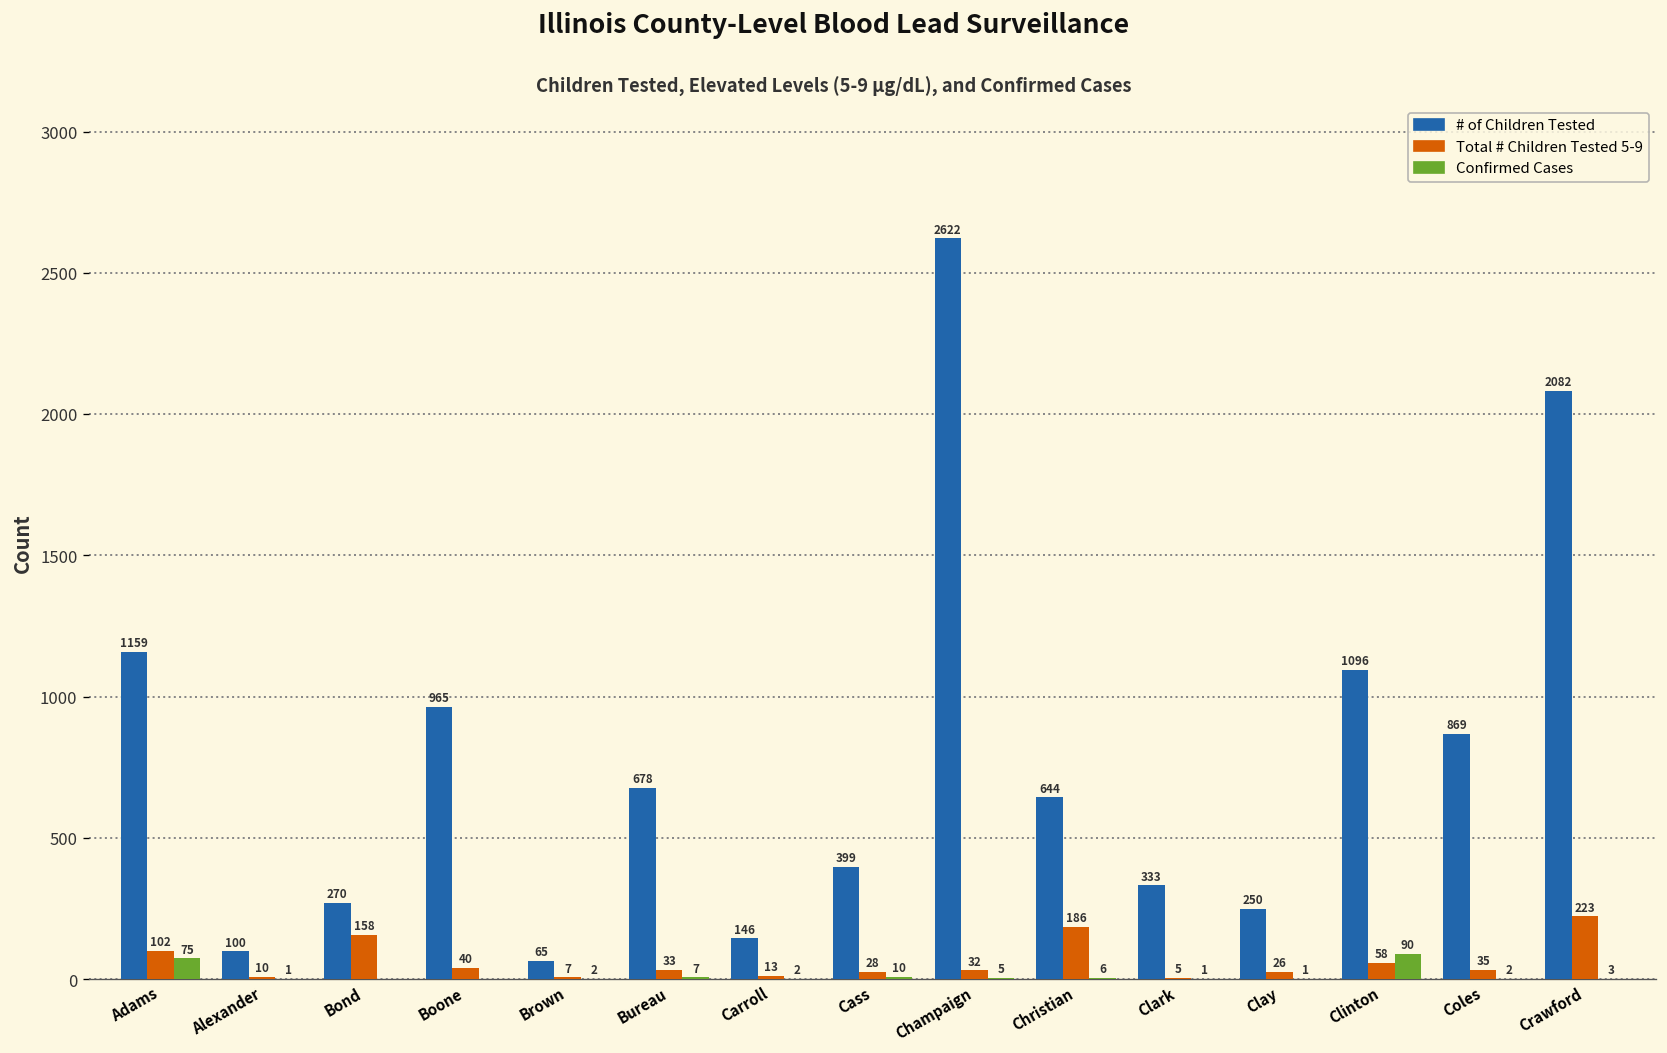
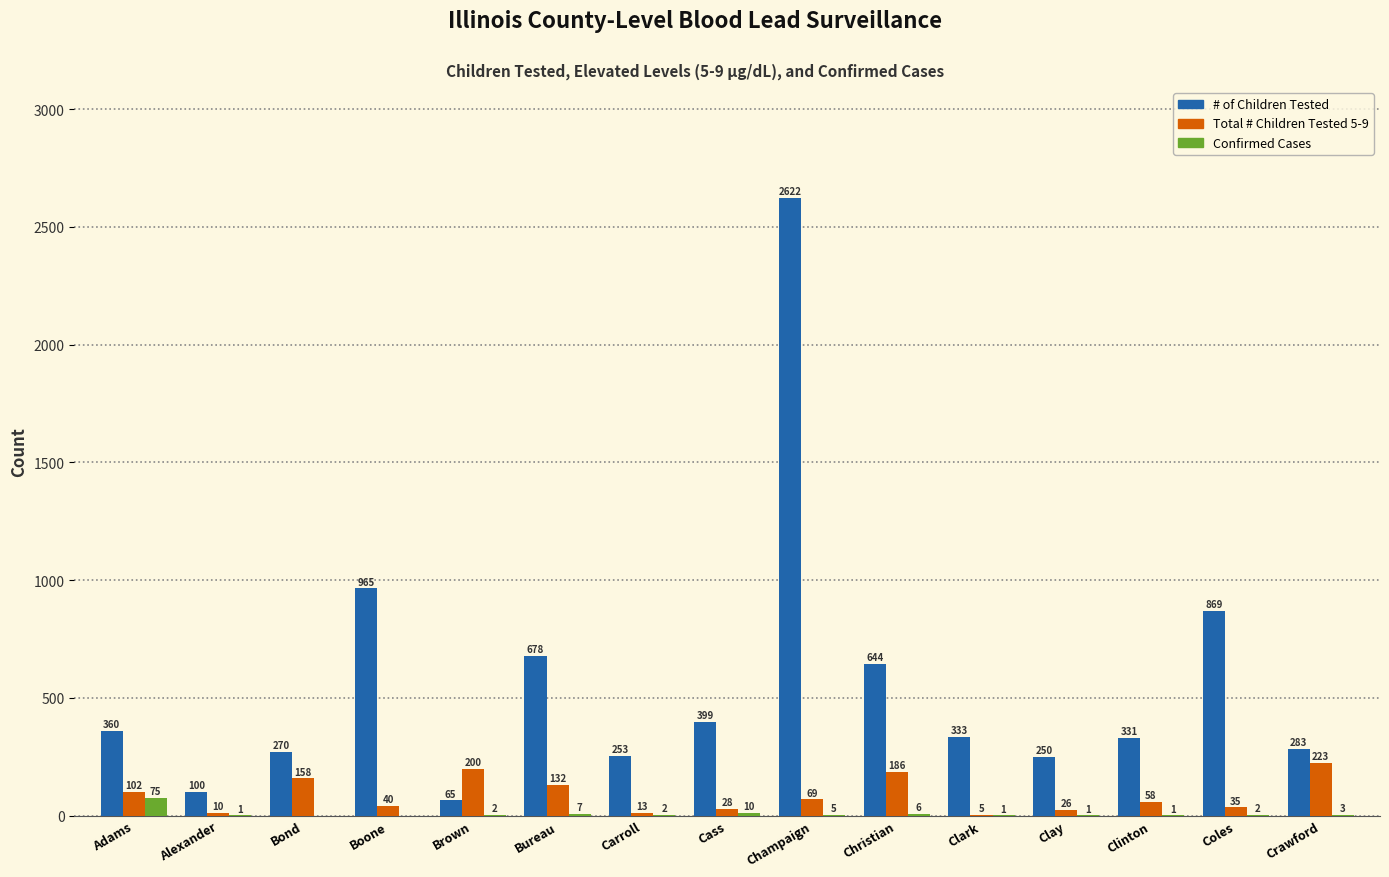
  {
    "# of Children Tested": {
-     "Adams": 1159,
+     "Adams": 360,
      "Alexander": 100,
      "Bond": 270,
      "Boone": 965,
      "Brown": 65,
      "Bureau": 678,
-     "Carroll": 146,
+     "Carroll": 253,
      "Cass": 399,
      "Champaign": 2622,
      "Christian": 644,
      "Clark": 333,
      "Clay": 250,
-     "Clinton": 1096,
+     "Clinton": 331,
      "Coles": 869,
-     "Crawford": 2082
+     "Crawford": 283
    },
    "Total # Children Tested 5-9": {
      "Adams": 102,
      "Alexander": 10,
      "Bond": 158,
      "Boone": 40,
-     "Brown": 7,
-     "Bureau": 33,
+     "Brown": 200,
+     "Bureau": 132,
      "Carroll": 13,
      "Cass": 28,
-     "Champaign": 32,
+     "Champaign": 69,
      "Christian": 186,
      "Clark": 5,
      "Clay": 26,
      "Clinton": 58,
      "Coles": 35,
      "Crawford": 223
    },
    "Confirmed Cases": {
      "Adams": 75,
      "Alexander": 1,
      "Brown": 2,
      "Bureau": 7,
      "Carroll": 2,
      "Cass": 10,
      "Champaign": 5,
      "Christian": 6,
      "Clark": 1,
      "Clay": 1,
-     "Clinton": 90,
+     "Clinton": 1,
      "Coles": 2,
      "Crawford": 3
    }
  }
